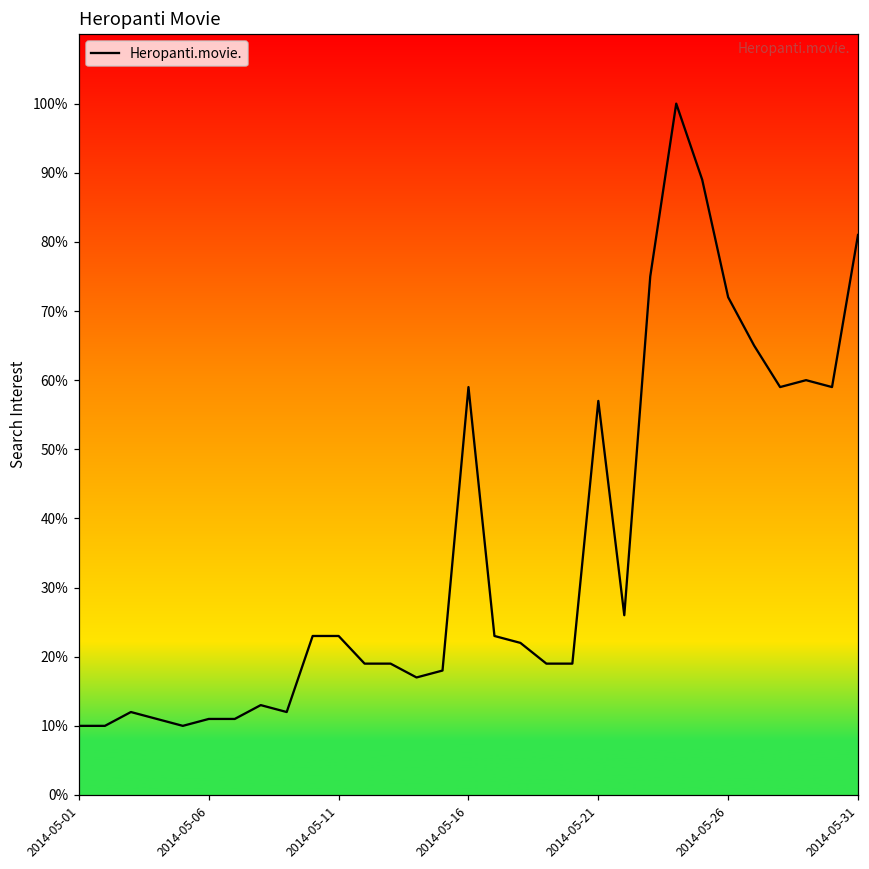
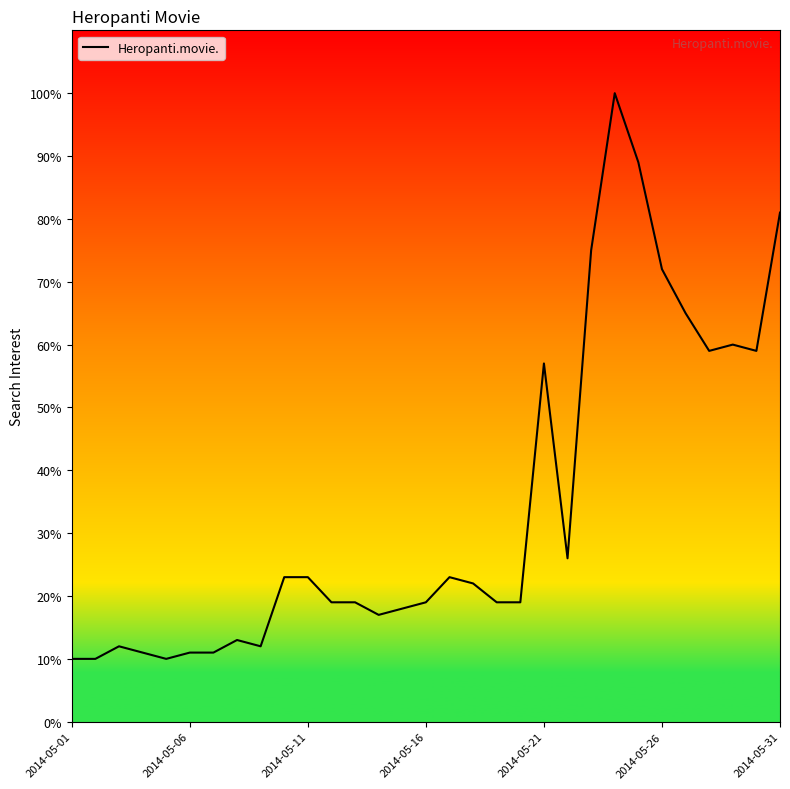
  {
    "2014-05-01": "10%",
    "2014-05-06": "11%",
    "2014-05-11": "23%",
-   "2014-05-16": "59%",
+   "2014-05-16": "19%",
    "2014-05-21": "57%",
    "2014-05-26": "72%",
    "2014-05-31": "81%"
  }
